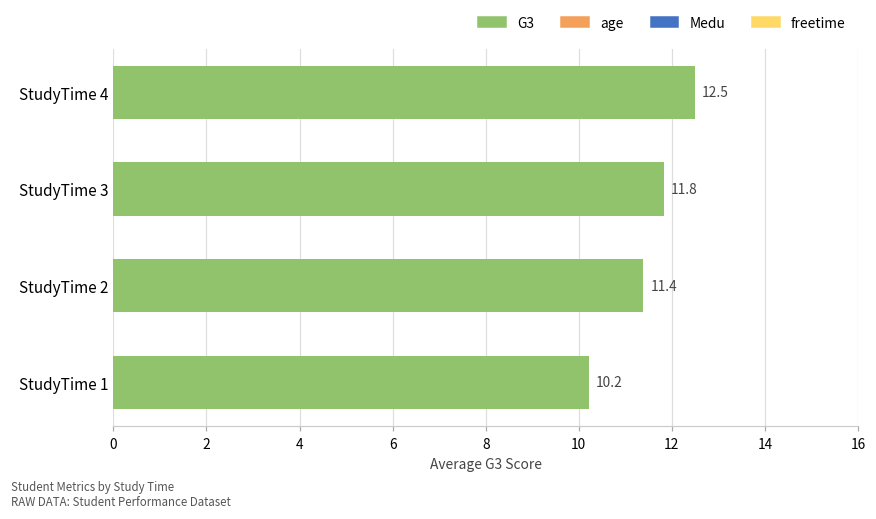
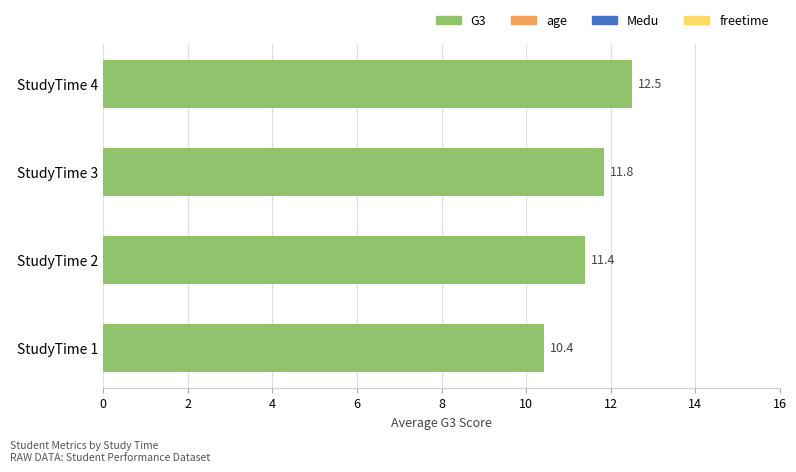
  {
    "StudyTime 4": 12.5,
    "StudyTime 3": 11.8,
    "StudyTime 2": 11.4,
-   "StudyTime 1": 10.2
+   "StudyTime 1": 10.4
  }
